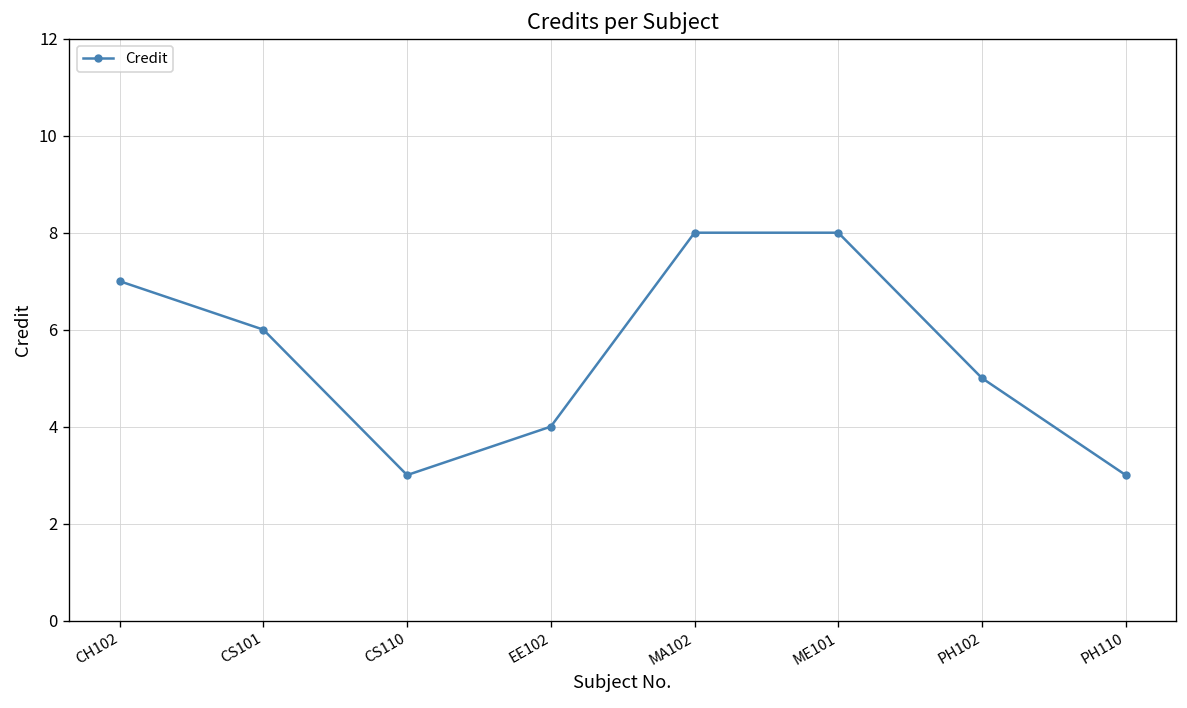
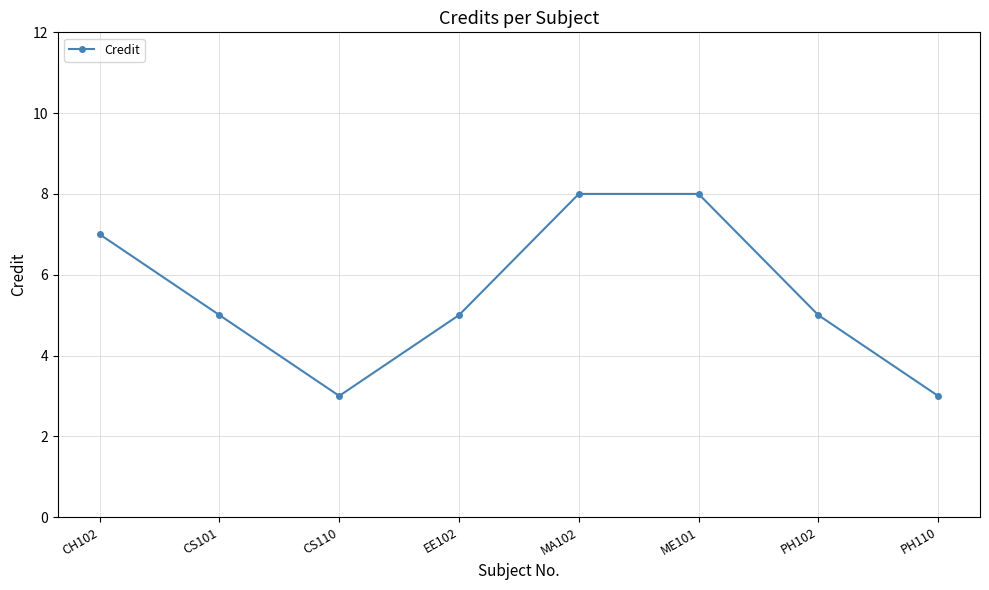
  {
    "CH102": 7,
-   "CS101": 6,
+   "CS101": 5,
    "CS110": 3,
-   "EE102": 4,
+   "EE102": 5,
    "MA102": 8,
    "ME101": 8,
    "PH102": 5,
    "PH110": 3
  }
